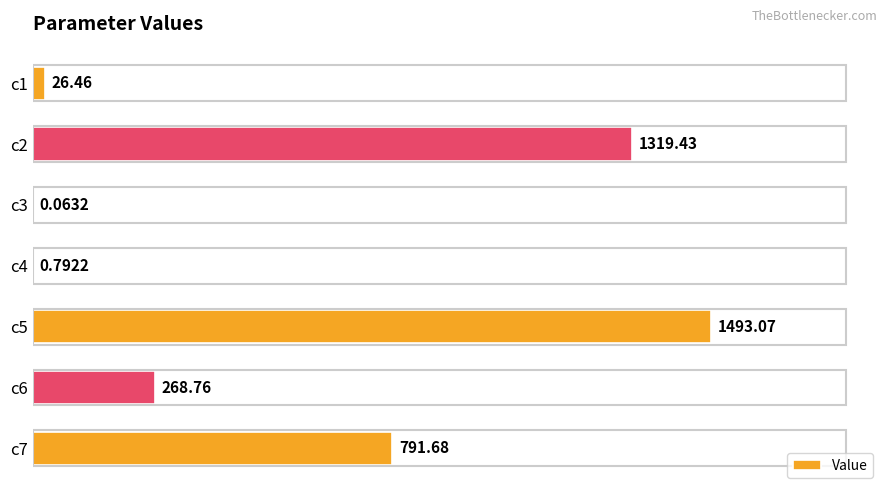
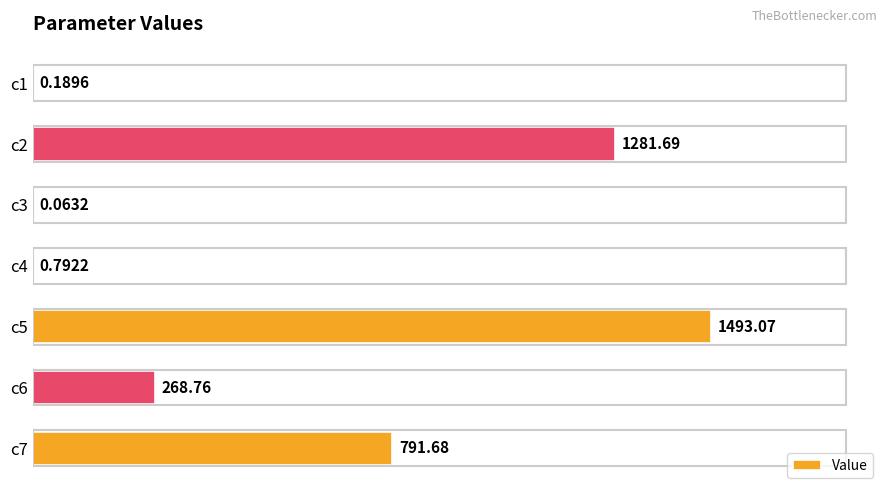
  {
-   "c1": 26.46,
-   "c2": 1319.43,
+   "c1": 0.1896,
+   "c2": 1281.69,
    "c3": 0.0632,
    "c4": 0.7922,
    "c5": 1493.07,
    "c6": 268.76,
    "c7": 791.68
  }
